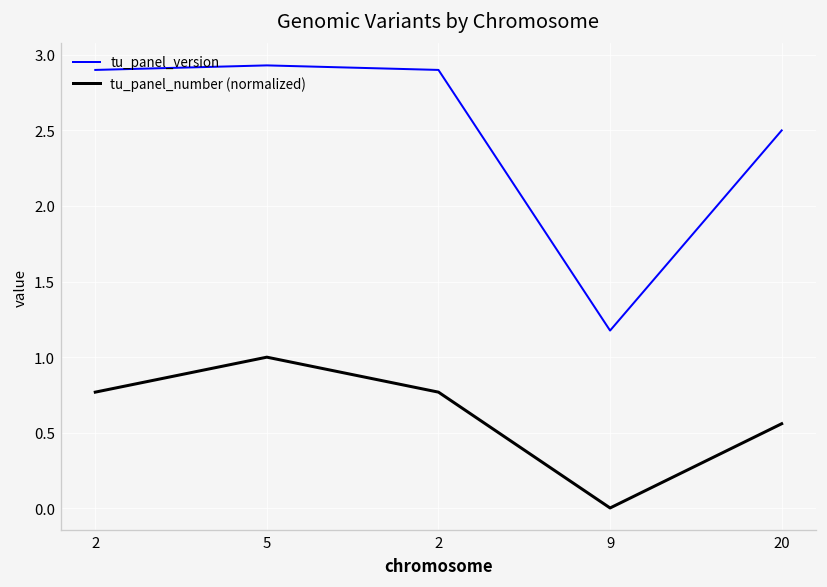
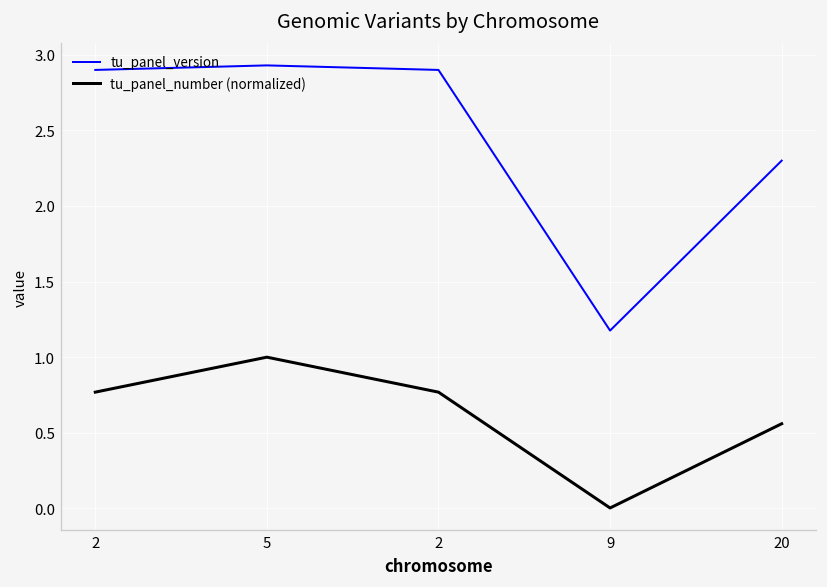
  {
    "tu_panel_version": {
      "5": 2.93,
      "9": 1.18,
-     "20": 2.5
+     "20": 2.3
    },
    "tu_panel_number (normalized)": {
      "5": 1.0,
      "9": 0.0,
      "20": 0.56
    }
  }
